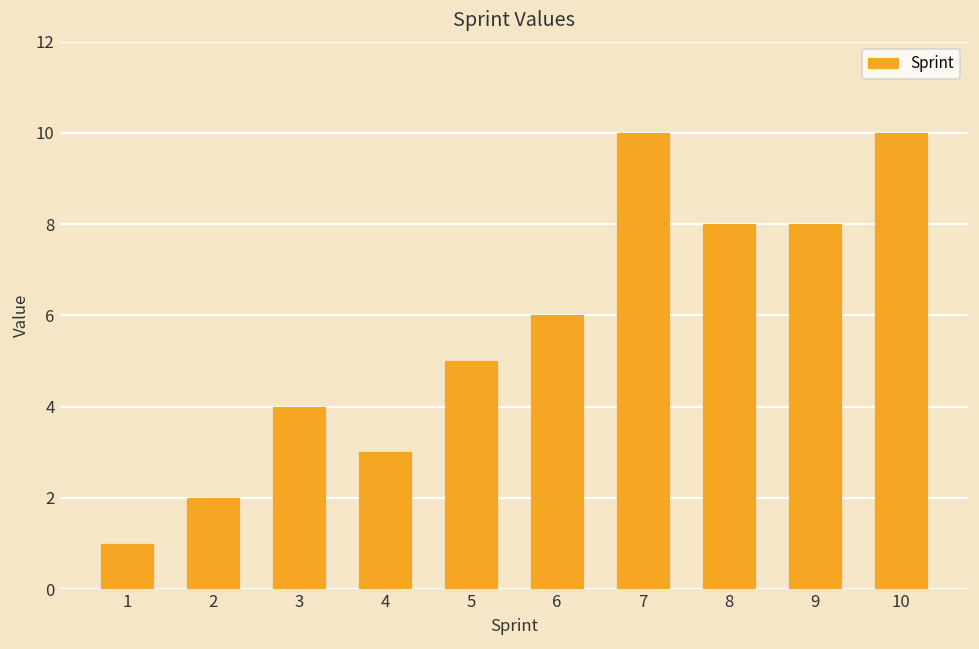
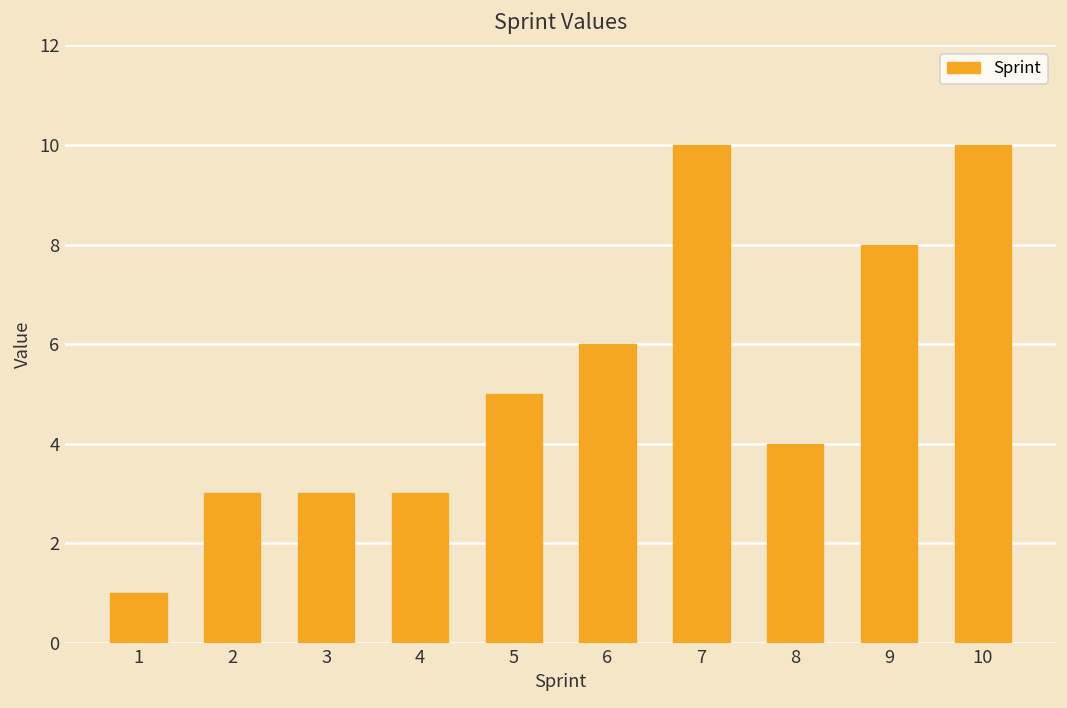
  {
    "1": 1,
-   "2": 2,
-   "3": 4,
+   "2": 3,
+   "3": 3,
    "4": 3,
    "5": 5,
    "6": 6,
    "7": 10,
-   "8": 8,
+   "8": 4,
    "9": 8,
    "10": 10
  }
